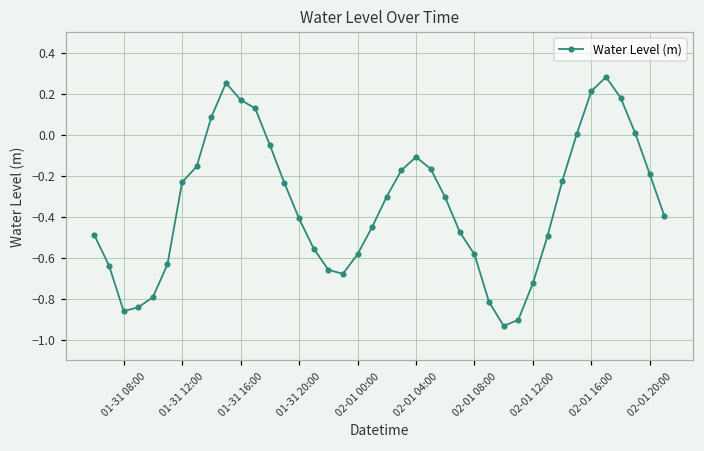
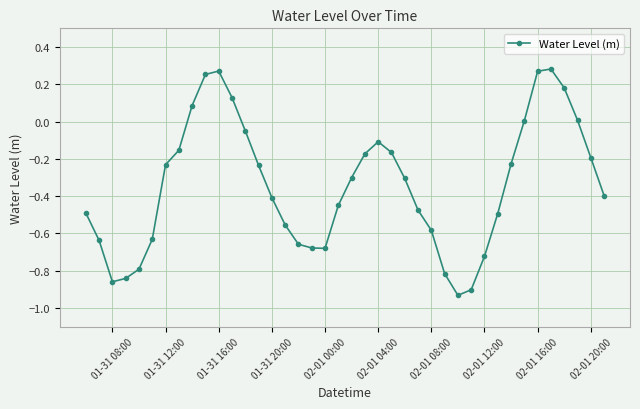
  {
    "01-31 08:00": -0.86,
    "01-31 12:00": -0.23,
-   "01-31 16:00": 0.17,
+   "01-31 16:00": 0.27,
    "01-31 20:00": -0.41,
-   "02-01 00:00": -0.58,
+   "02-01 00:00": -0.68,
    "02-01 04:00": -0.11,
    "02-01 08:00": -0.58,
    "02-01 12:00": -0.72,
-   "02-01 16:00": 0.21,
+   "02-01 16:00": 0.27,
    "02-01 20:00": -0.19
  }
